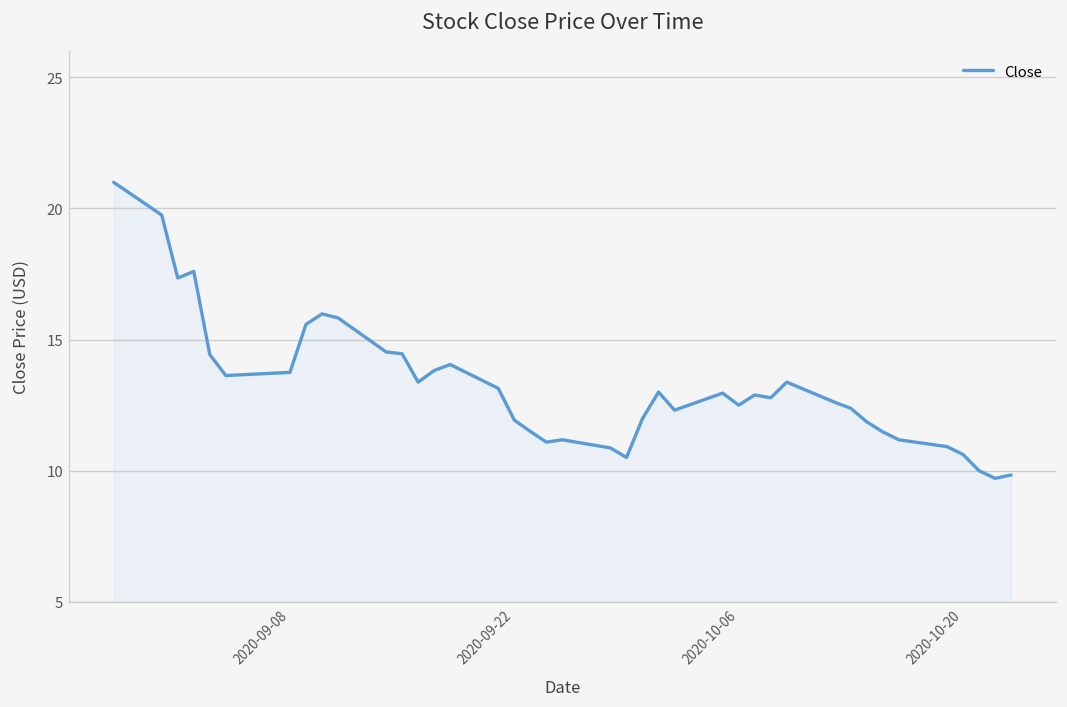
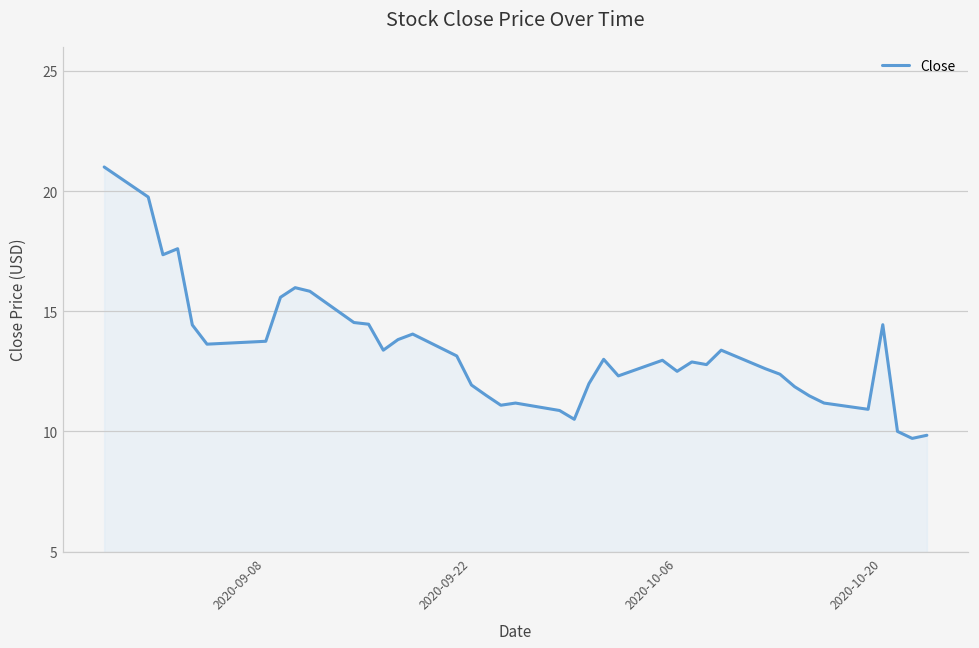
  {
    "2020-09-08": 13.8,
    "2020-09-22": 11.9,
    "2020-10-06": 12.5,
-   "2020-10-20": 10.6
+   "2020-10-20": 14.4
  }
